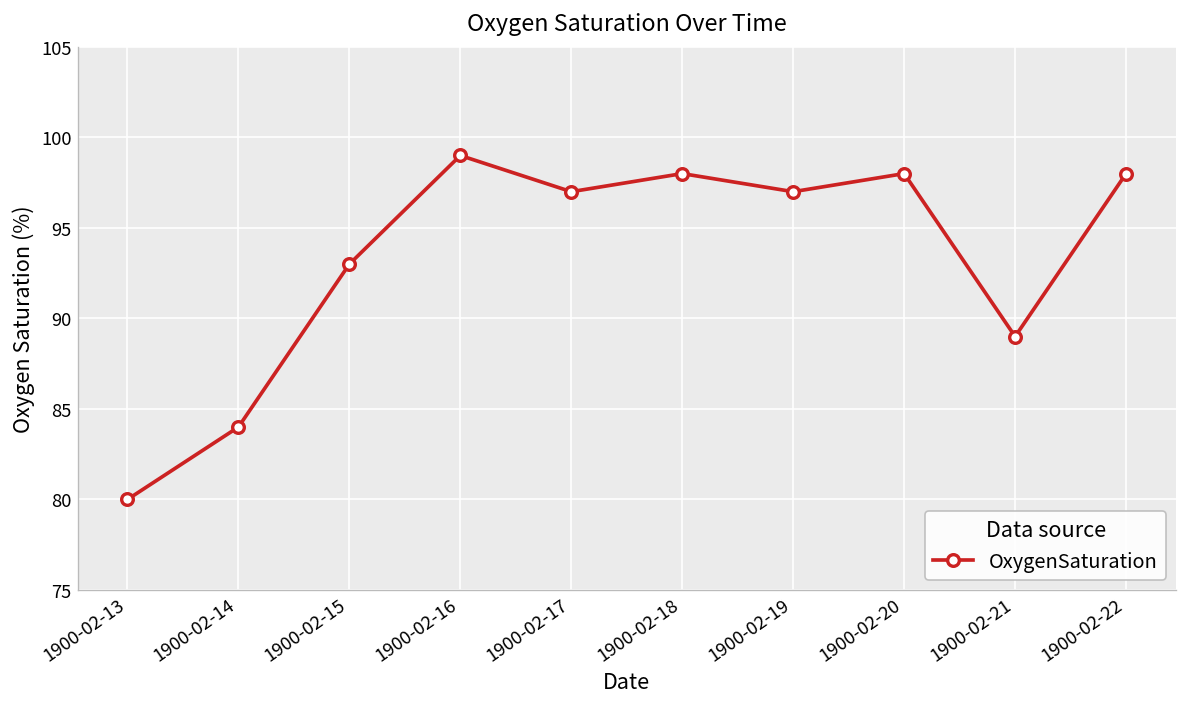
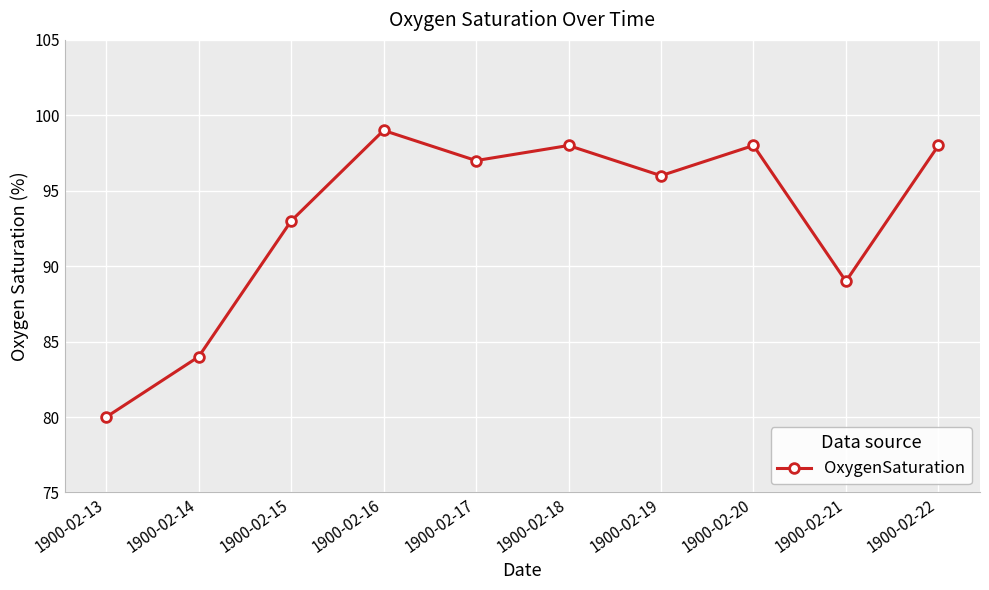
  {
    "1900-02-13": 80,
    "1900-02-14": 84,
    "1900-02-15": 93,
    "1900-02-16": 99,
    "1900-02-17": 97,
    "1900-02-18": 98,
-   "1900-02-19": 97,
+   "1900-02-19": 96,
    "1900-02-20": 98,
    "1900-02-21": 89,
    "1900-02-22": 98
  }
